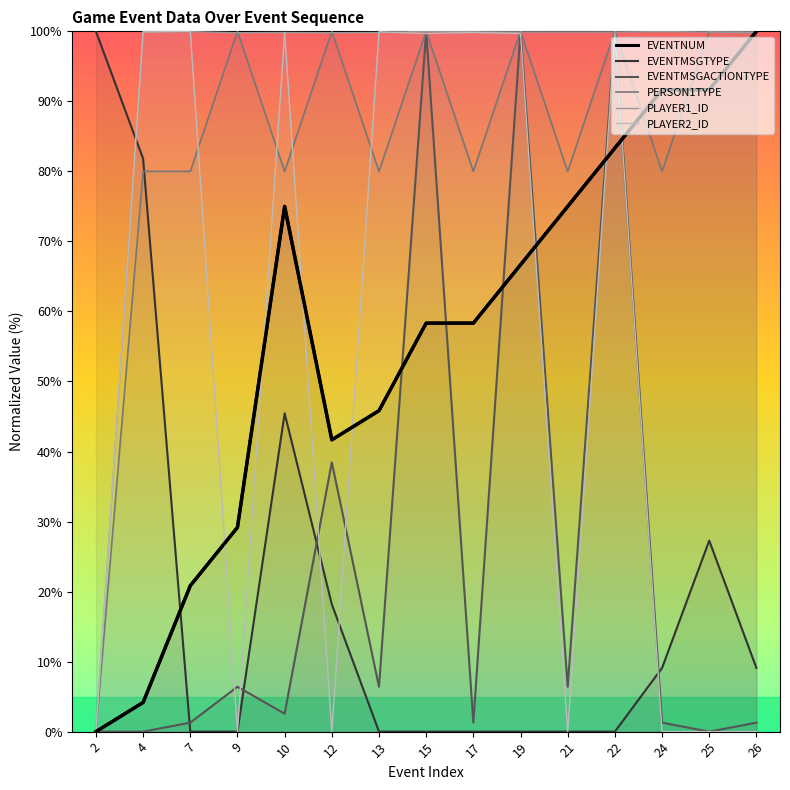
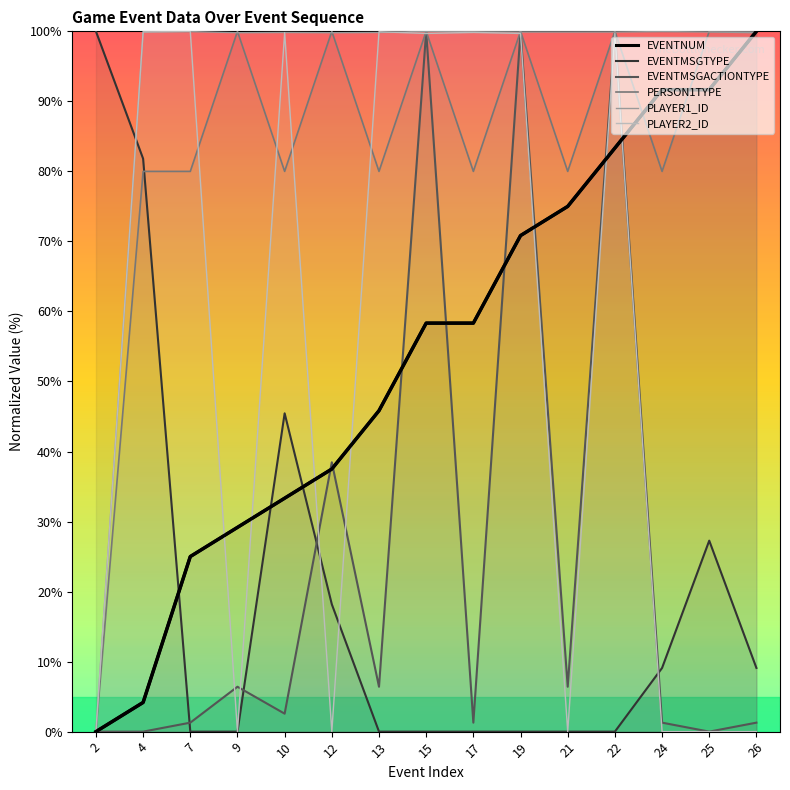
  {
    "EVENTNUM": {
-     "7": "21%",
+     "7": "25%",
      "9": "29%",
-     "10": "75%",
-     "12": "42%",
+     "10": "33%",
+     "12": "38%",
      "13": "46%",
      "15": "58%",
      "17": "58%",
-     "19": "67%",
+     "19": "71%",
      "21": "75%",
      "22": "83%"
    }
  }
